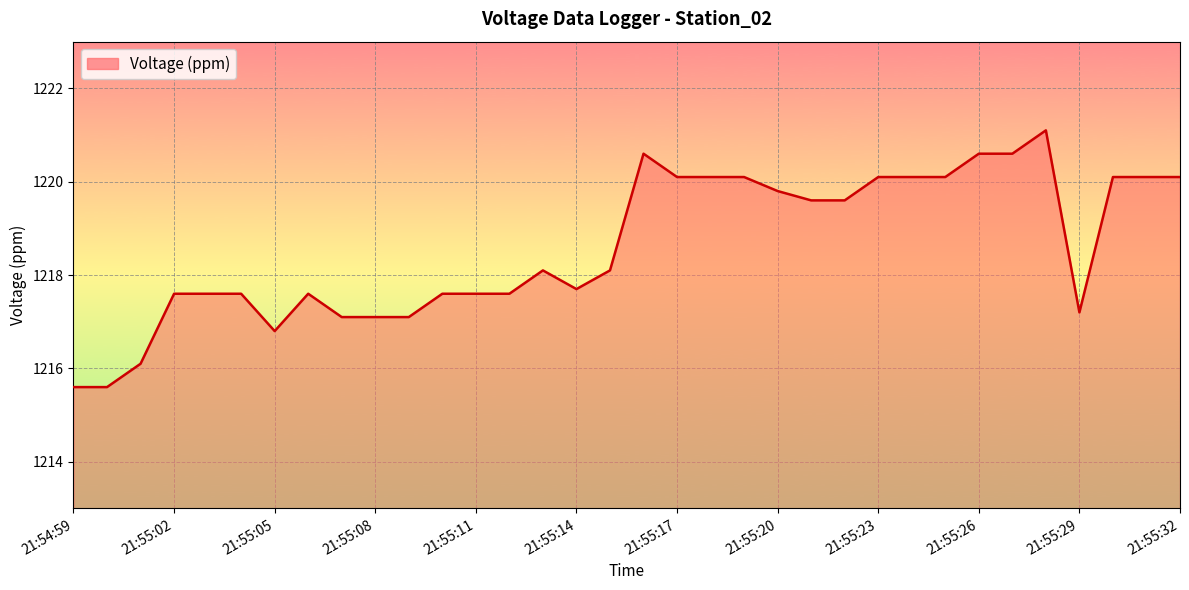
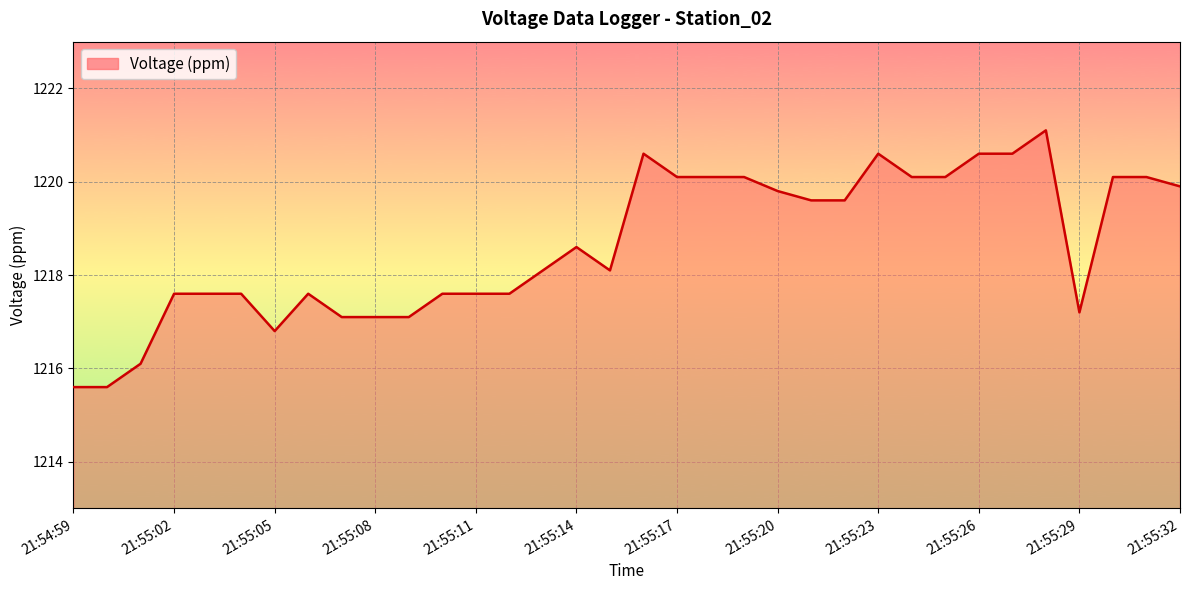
  {
    "21:54:59": 1215.6,
    "21:55:02": 1217.6,
    "21:55:05": 1216.8,
    "21:55:08": 1217.1,
    "21:55:11": 1217.6,
-   "21:55:14": 1217.7,
+   "21:55:14": 1218.6,
    "21:55:17": 1220.1,
    "21:55:20": 1219.8,
-   "21:55:23": 1220.1,
+   "21:55:23": 1220.6,
    "21:55:26": 1220.6,
    "21:55:29": 1217.2,
-   "21:55:32": 1220.1
+   "21:55:32": 1219.9
  }
